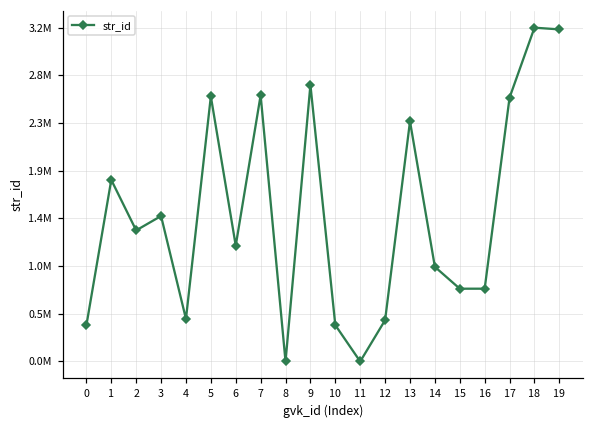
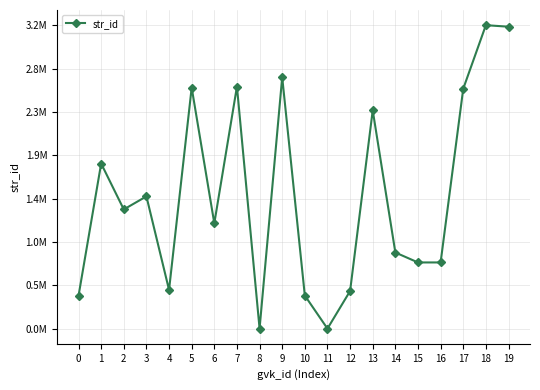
  {
    "0": 400000,
    "1": 1800000,
    "2": 1300000,
    "3": 1400000,
    "4": 500000,
    "5": 2600000,
    "6": 1200000,
    "7": 2600000,
    "8": 0,
    "9": 2700000,
    "10": 400000,
    "11": 0,
    "12": 400000,
    "13": 2300000,
-   "14": 900000,
+   "14": 800000,
    "15": 700000,
    "16": 700000,
    "17": 2600000,
    "18": 3200000,
    "19": 3200000
  }
